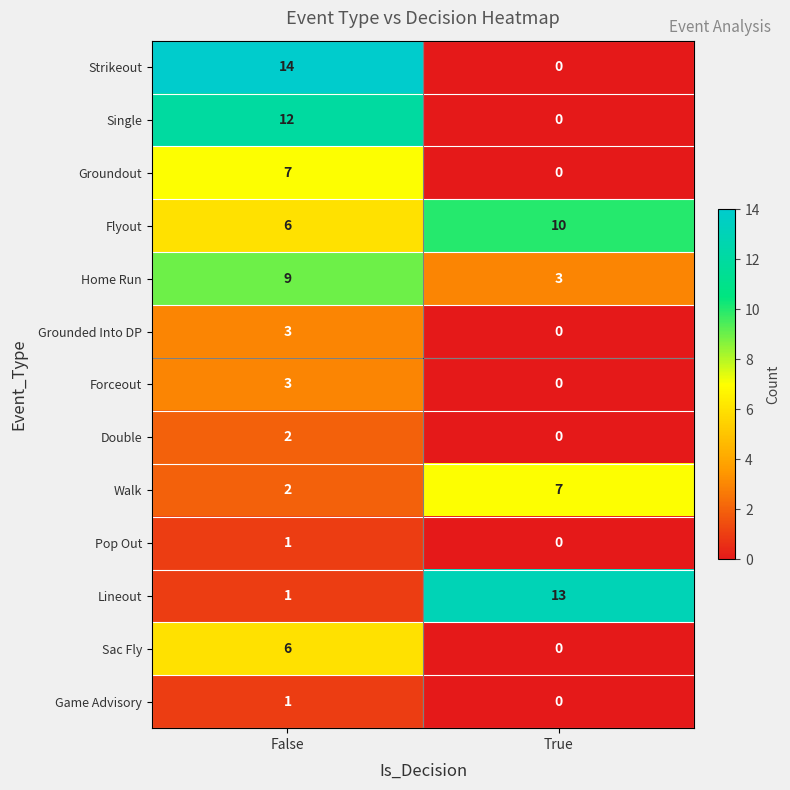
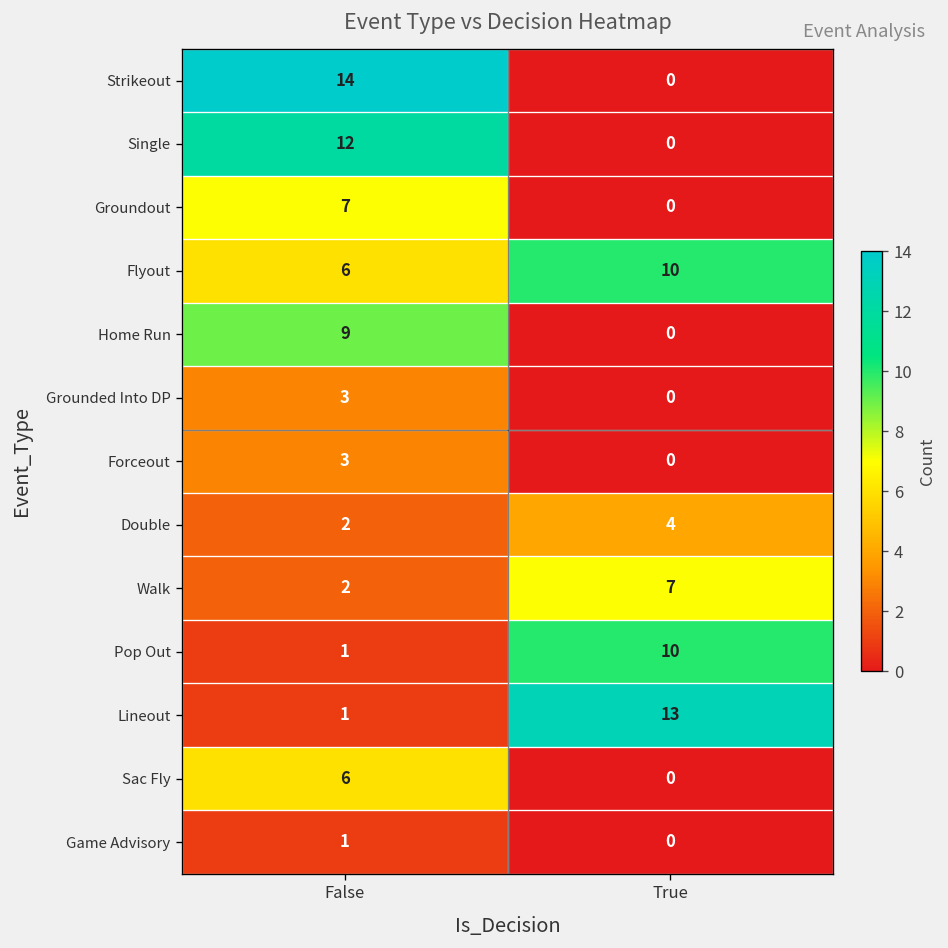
  {
    "Strikeout": {
      "False": 14,
      "True": 0
    },
    "Single": {
      "False": 12,
      "True": 0
    },
    "Groundout": {
      "False": 7,
      "True": 0
    },
    "Flyout": {
      "False": 6,
      "True": 10
    },
    "Home Run": {
      "False": 9,
-     "True": 3
+     "True": 0
    },
    "Grounded Into DP": {
      "False": 3,
      "True": 0
    },
    "Forceout": {
      "False": 3,
      "True": 0
    },
    "Double": {
      "False": 2,
-     "True": 0
+     "True": 4
    },
    "Walk": {
      "False": 2,
      "True": 7
    },
    "Pop Out": {
      "False": 1,
-     "True": 0
+     "True": 10
    },
    "Lineout": {
      "False": 1,
      "True": 13
    },
    "Sac Fly": {
      "False": 6,
      "True": 0
    },
    "Game Advisory": {
      "False": 1,
      "True": 0
    }
  }
